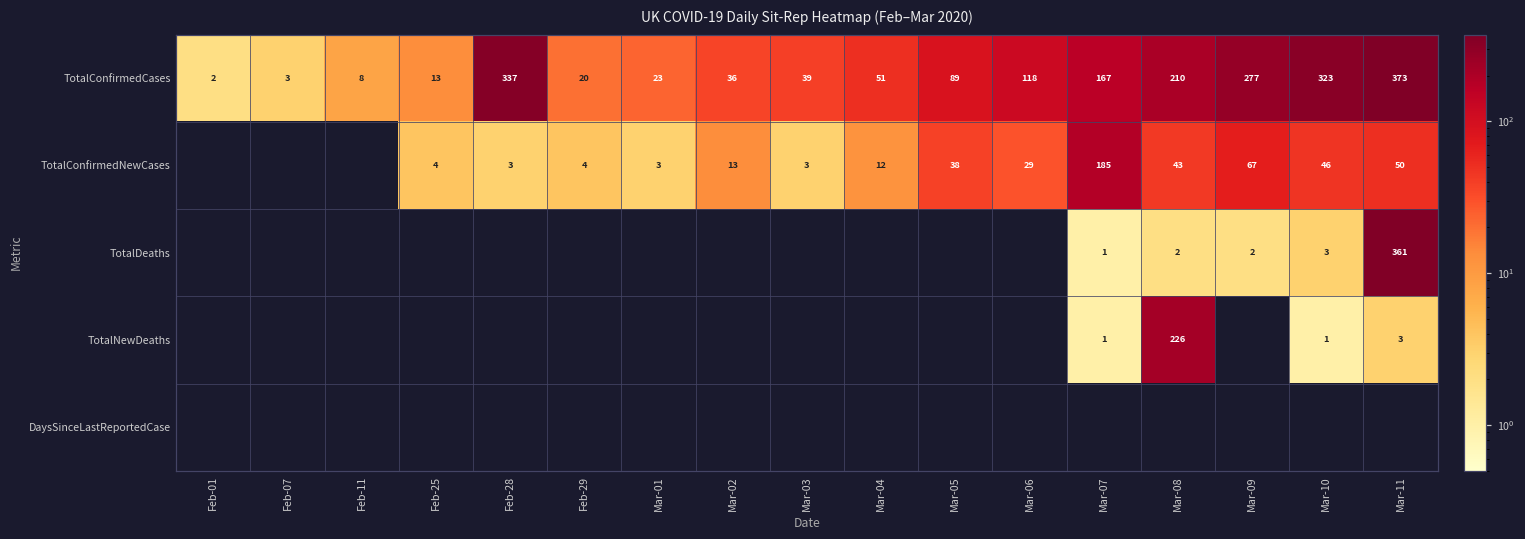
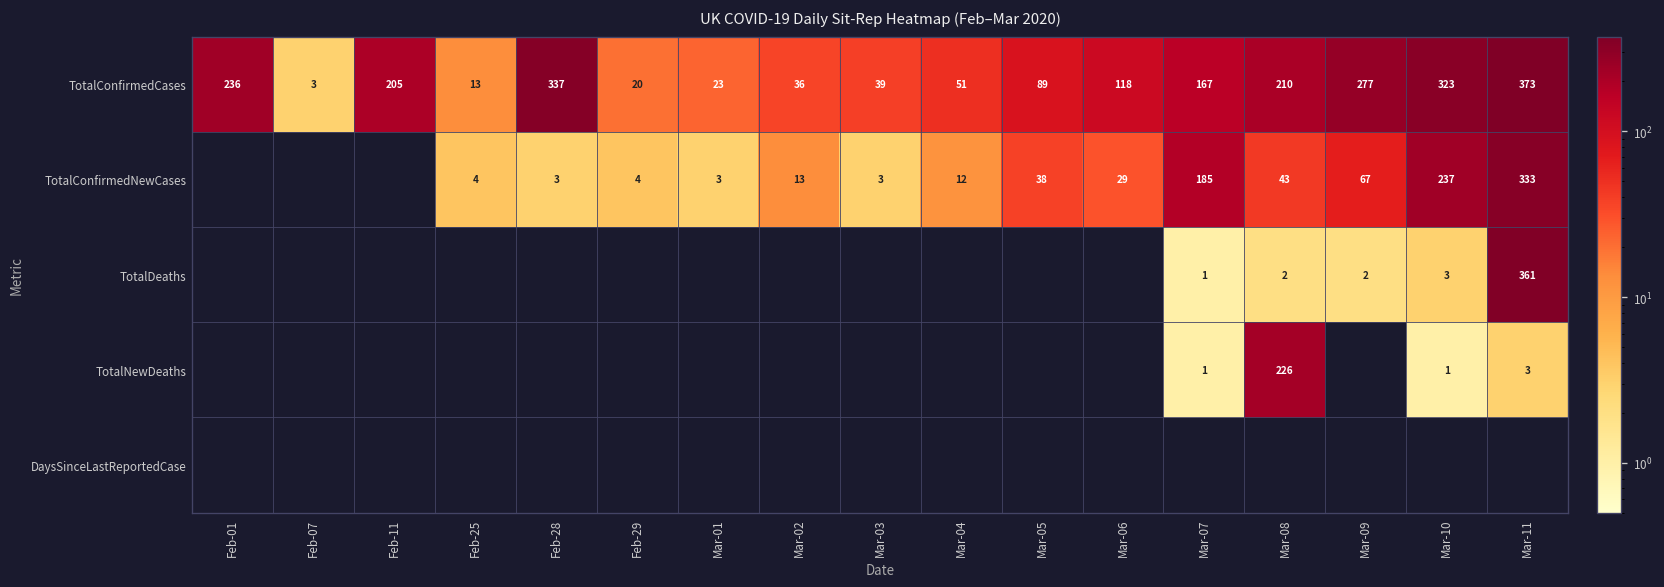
  {
    "TotalConfirmedCases": {
-     "Feb-01": 2,
+     "Feb-01": 236,
      "Feb-07": 3,
-     "Feb-11": 8,
+     "Feb-11": 205,
      "Feb-25": 13,
      "Feb-28": 337,
      "Feb-29": 20,
      "Mar-01": 23,
      "Mar-02": 36,
      "Mar-03": 39,
      "Mar-04": 51,
      "Mar-05": 89,
      "Mar-06": 118,
      "Mar-07": 167,
      "Mar-08": 210,
      "Mar-09": 277,
      "Mar-10": 323,
      "Mar-11": 373
    },
    "TotalConfirmedNewCases": {
      "Feb-25": 4,
      "Feb-28": 3,
      "Feb-29": 4,
      "Mar-01": 3,
      "Mar-02": 13,
      "Mar-03": 3,
      "Mar-04": 12,
      "Mar-05": 38,
      "Mar-06": 29,
      "Mar-07": 185,
      "Mar-08": 43,
      "Mar-09": 67,
-     "Mar-10": 46,
-     "Mar-11": 50
+     "Mar-10": 237,
+     "Mar-11": 333
    },
    "TotalDeaths": {
      "Mar-07": 1,
      "Mar-08": 2,
      "Mar-09": 2,
      "Mar-10": 3,
      "Mar-11": 361
    },
    "TotalNewDeaths": {
      "Mar-07": 1,
      "Mar-08": 226,
      "Mar-10": 1,
      "Mar-11": 3
    }
  }
